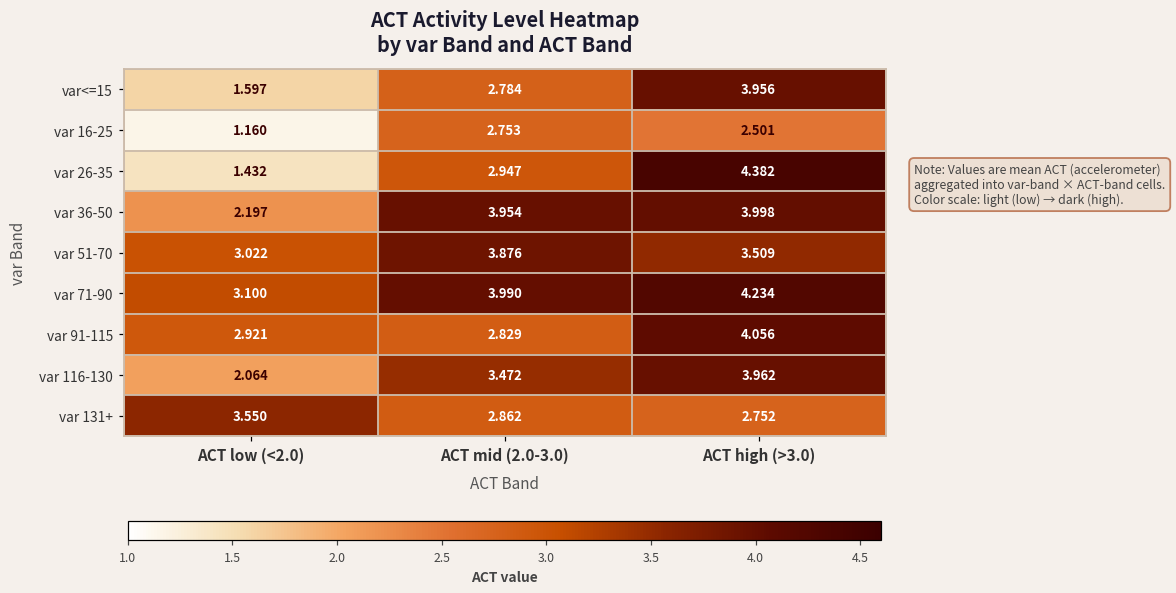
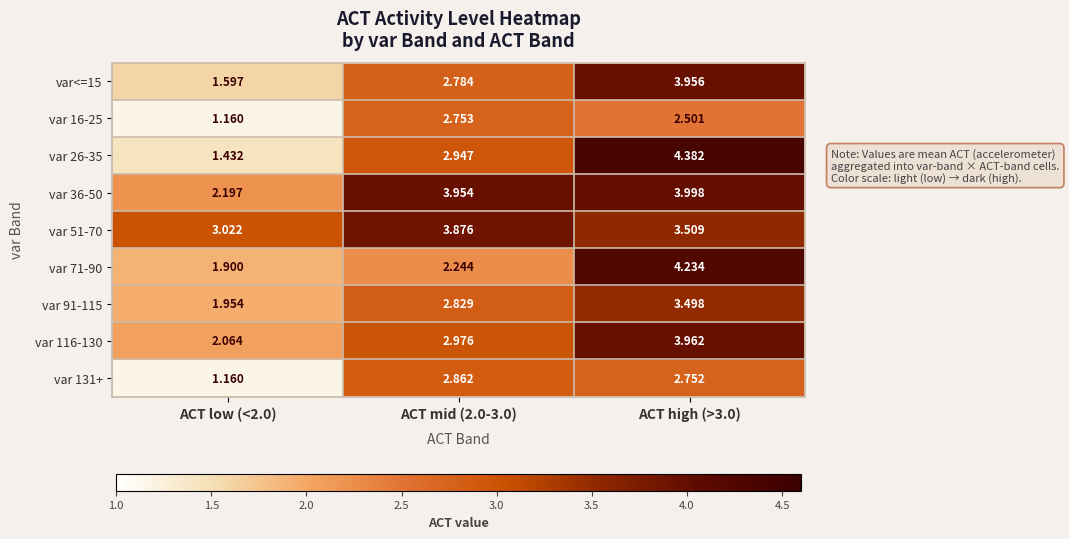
  {
    "var<=15": {
      "ACT low (<2.0)": 1.597,
      "ACT mid (2.0-3.0)": 2.784,
      "ACT high (>3.0)": 3.956
    },
    "var 16-25": {
      "ACT low (<2.0)": 1.160,
      "ACT mid (2.0-3.0)": 2.753,
      "ACT high (>3.0)": 2.501
    },
    "var 26-35": {
      "ACT low (<2.0)": 1.432,
      "ACT mid (2.0-3.0)": 2.947,
      "ACT high (>3.0)": 4.382
    },
    "var 36-50": {
      "ACT low (<2.0)": 2.197,
      "ACT mid (2.0-3.0)": 3.954,
      "ACT high (>3.0)": 3.998
    },
    "var 51-70": {
      "ACT low (<2.0)": 3.022,
      "ACT mid (2.0-3.0)": 3.876,
      "ACT high (>3.0)": 3.509
    },
    "var 71-90": {
-     "ACT low (<2.0)": 3.100,
-     "ACT mid (2.0-3.0)": 3.990,
+     "ACT low (<2.0)": 1.900,
+     "ACT mid (2.0-3.0)": 2.244,
      "ACT high (>3.0)": 4.234
    },
    "var 91-115": {
-     "ACT low (<2.0)": 2.921,
+     "ACT low (<2.0)": 1.954,
      "ACT mid (2.0-3.0)": 2.829,
-     "ACT high (>3.0)": 4.056
+     "ACT high (>3.0)": 3.498
    },
    "var 116-130": {
      "ACT low (<2.0)": 2.064,
-     "ACT mid (2.0-3.0)": 3.472,
+     "ACT mid (2.0-3.0)": 2.976,
      "ACT high (>3.0)": 3.962
    },
    "var 131+": {
-     "ACT low (<2.0)": 3.550,
+     "ACT low (<2.0)": 1.160,
      "ACT mid (2.0-3.0)": 2.862,
      "ACT high (>3.0)": 2.752
    }
  }
